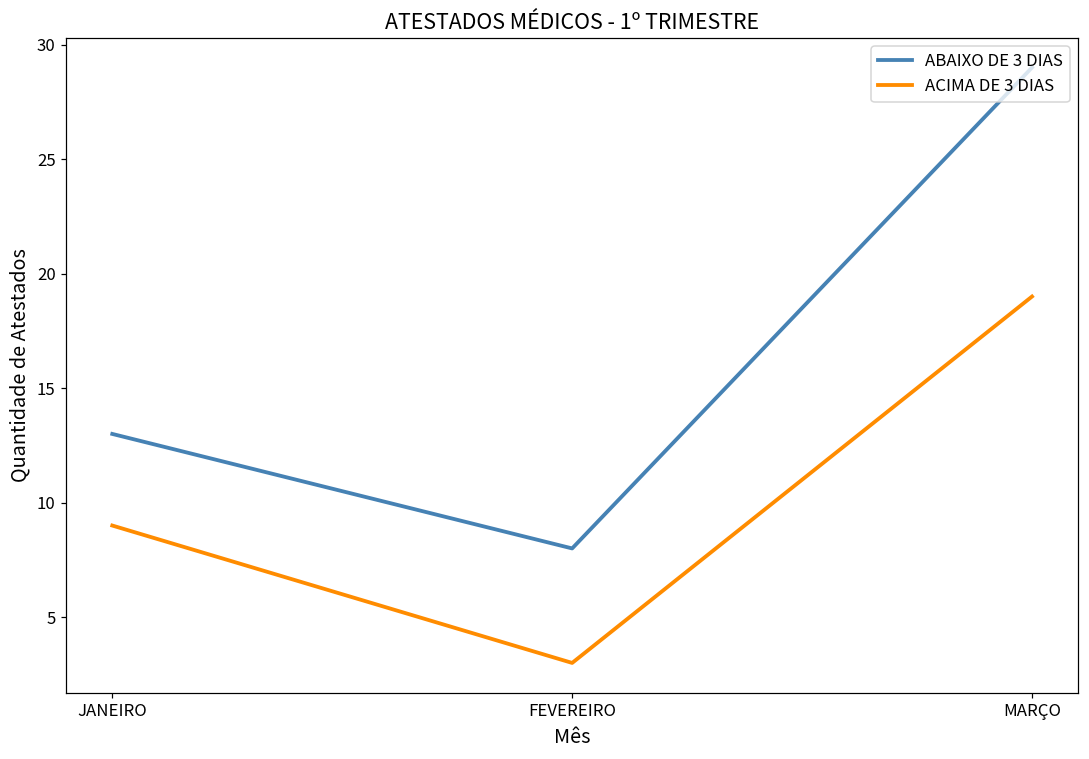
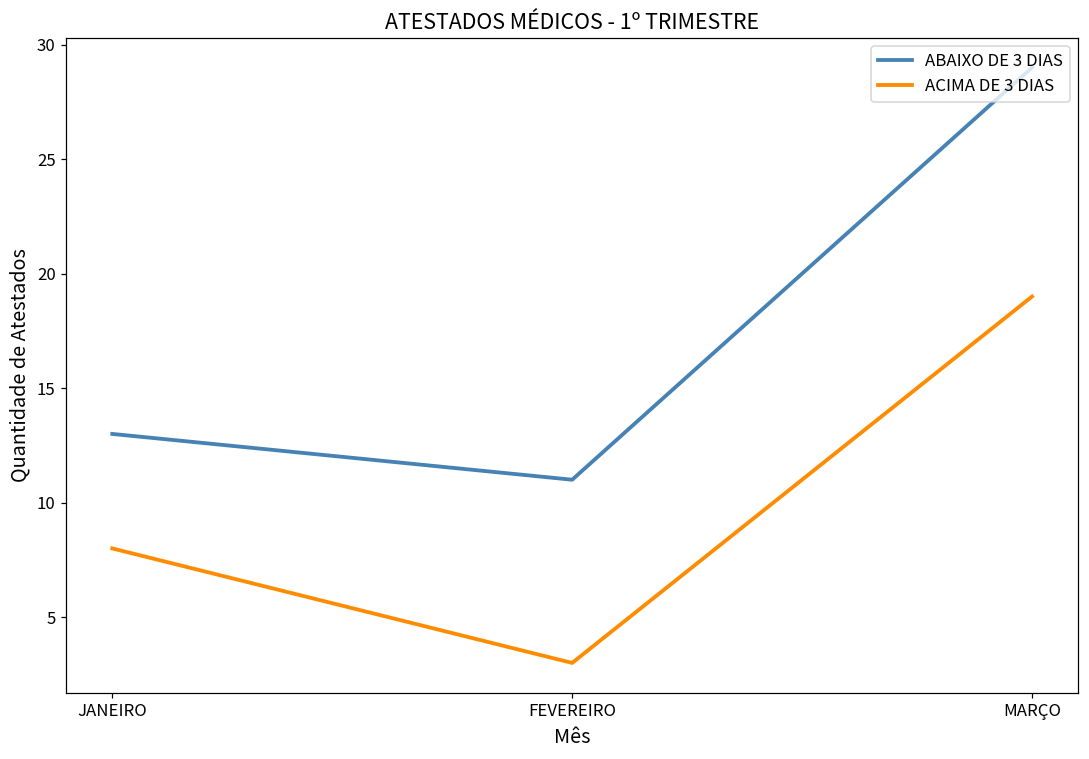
  {
    "ABAIXO DE 3 DIAS": {
      "JANEIRO": 13,
-     "FEVEREIRO": 8
+     "FEVEREIRO": 11
    },
    "ACIMA DE 3 DIAS": {
-     "JANEIRO": 9,
+     "JANEIRO": 8,
      "FEVEREIRO": 3,
      "MARÇO": 19
    }
  }
